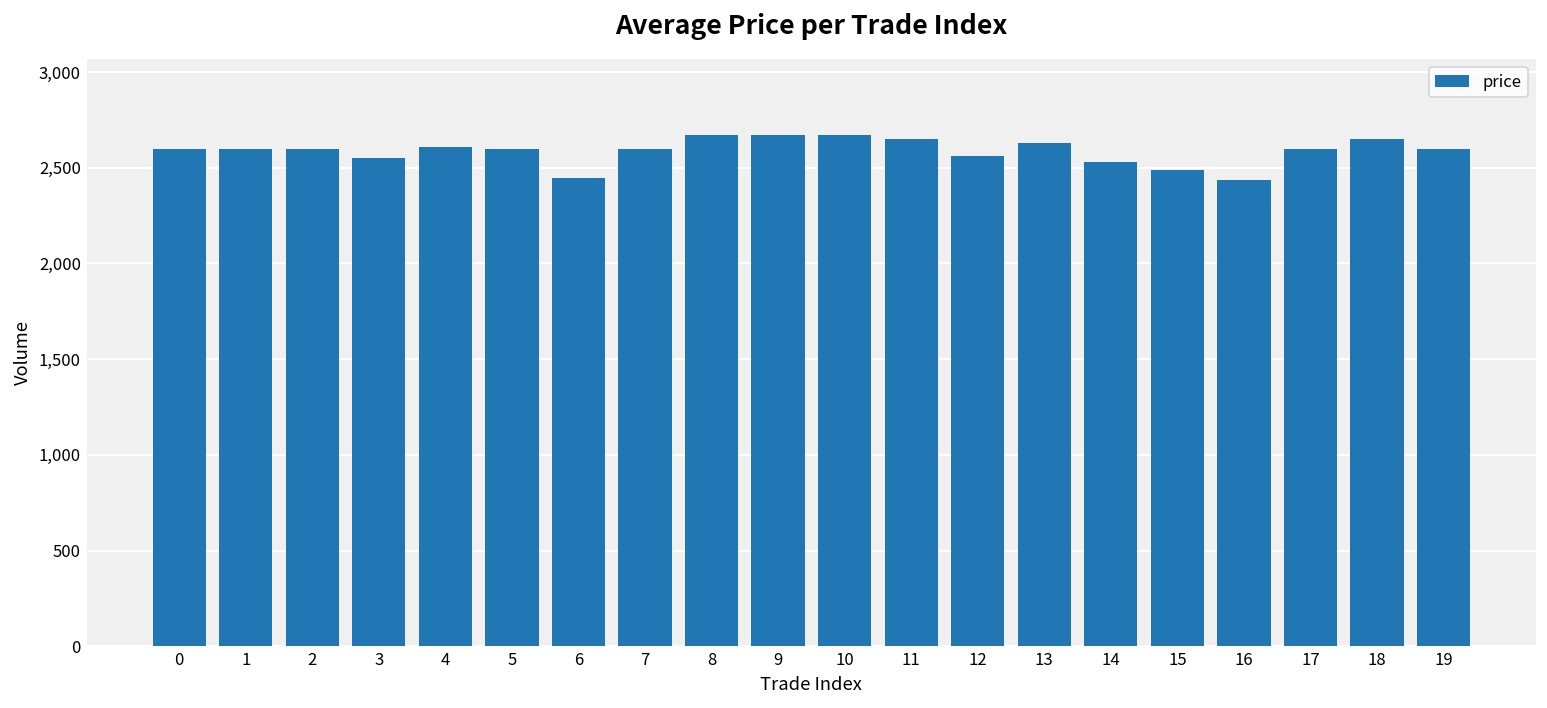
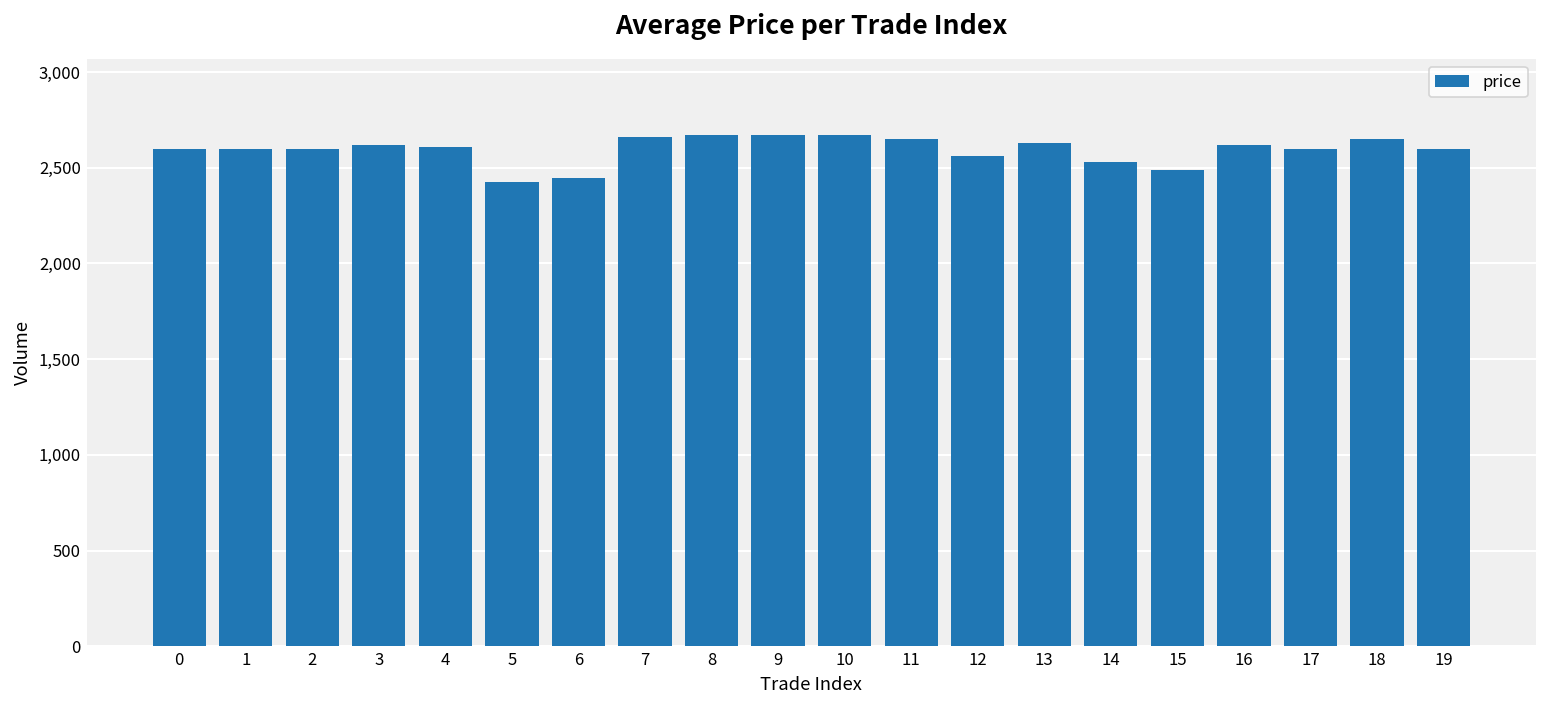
  {
    "0": "2,600",
    "1": "2,600",
    "2": "2,600",
-   "3": "2,550",
+   "3": "2,620",
    "4": "2,610",
-   "5": "2,600",
+   "5": "2,420",
    "6": "2,450",
-   "7": "2,600",
+   "7": "2,660",
    "8": "2,670",
    "9": "2,670",
    "10": "2,670",
    "11": "2,650",
    "12": "2,560",
    "13": "2,630",
    "14": "2,530",
    "15": "2,490",
-   "16": "2,440",
+   "16": "2,620",
    "17": "2,600",
    "18": "2,650",
    "19": "2,600"
  }
